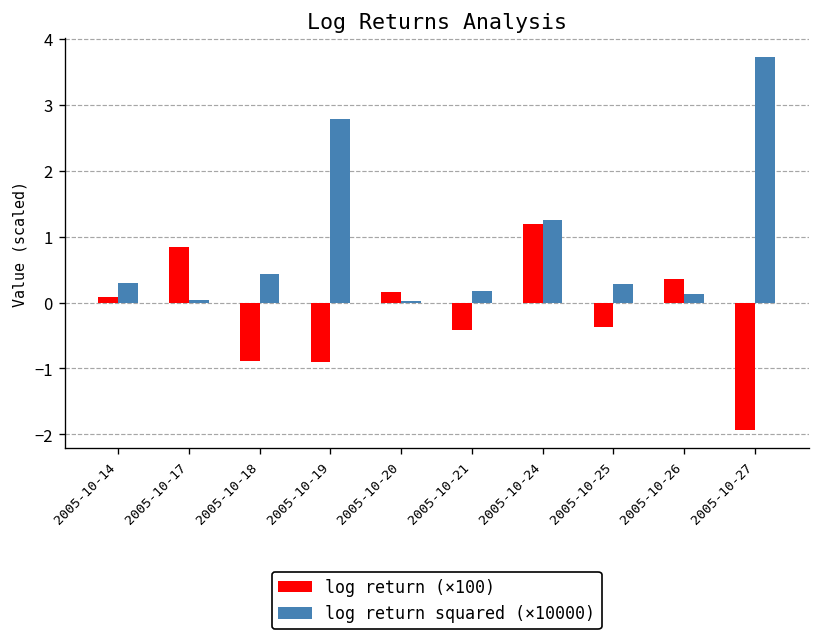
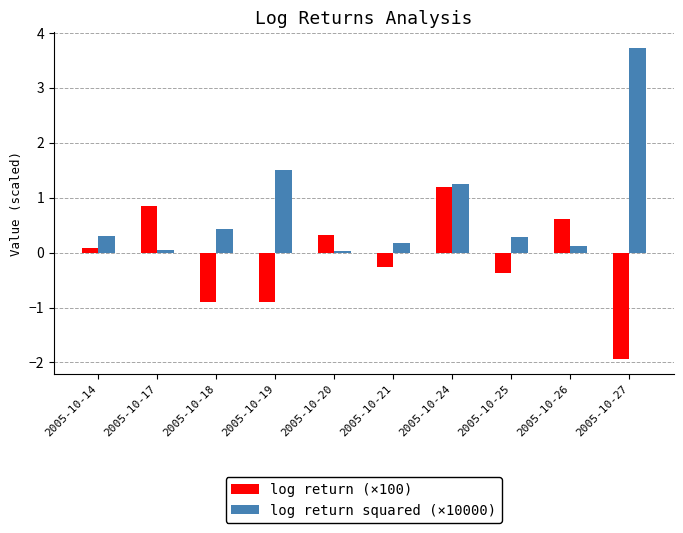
  {
    "log return (×100)": {
      "2005-10-14": 0.1,
      "2005-10-17": 0.8,
      "2005-10-18": -0.9,
      "2005-10-19": -0.9,
-     "2005-10-20": 0.2,
-     "2005-10-21": -0.4,
+     "2005-10-20": 0.3,
+     "2005-10-21": -0.3,
      "2005-10-24": 1.2,
      "2005-10-25": -0.4,
-     "2005-10-26": 0.4,
+     "2005-10-26": 0.6,
      "2005-10-27": -1.9
    },
    "log return squared (×10000)": {
      "2005-10-14": 0.3,
      "2005-10-17": 0.0,
      "2005-10-18": 0.4,
-     "2005-10-19": 2.8,
+     "2005-10-19": 1.5,
      "2005-10-21": 0.2,
      "2005-10-24": 1.3,
      "2005-10-25": 0.3,
      "2005-10-26": 0.1,
      "2005-10-27": 3.7
    }
  }
